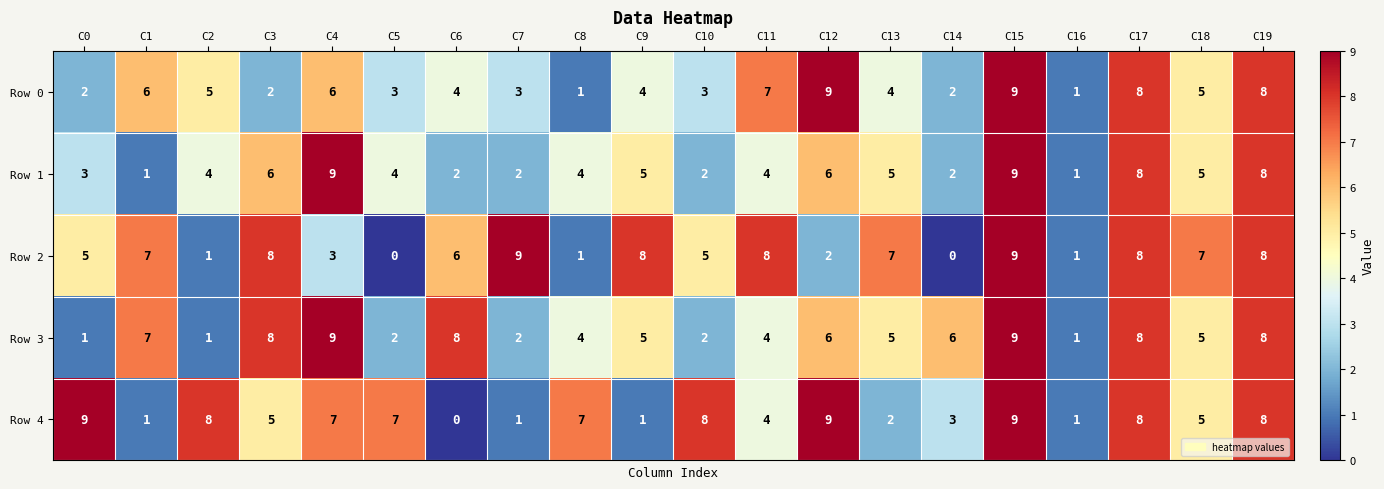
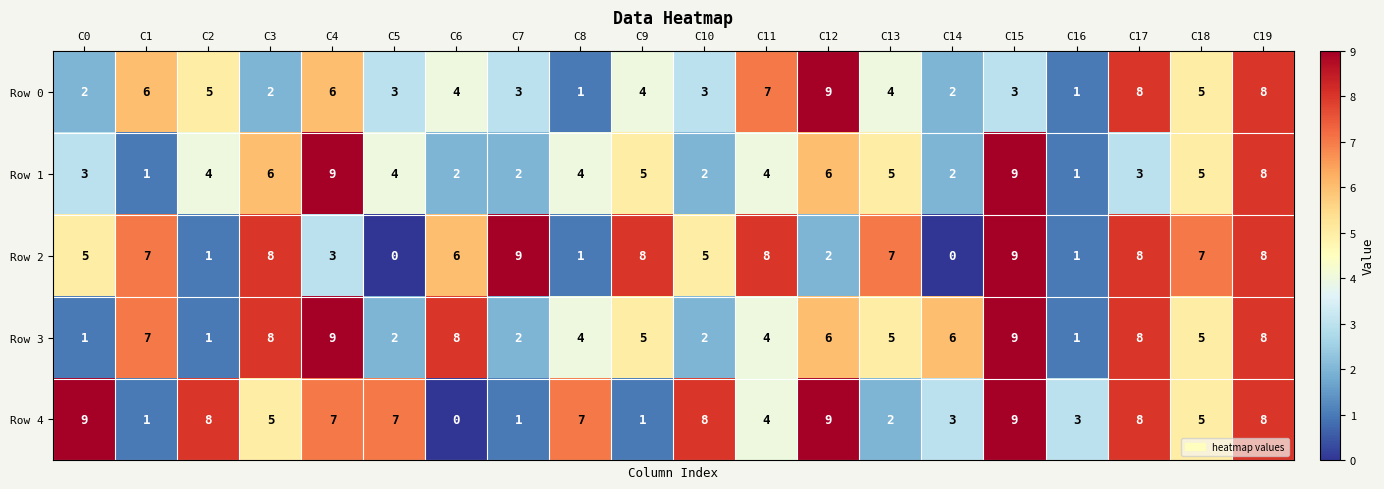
  {
    "Row 0": {
      "C0": 2,
      "C1": 6,
      "C2": 5,
      "C3": 2,
      "C4": 6,
      "C5": 3,
      "C6": 4,
      "C7": 3,
      "C8": 1,
      "C9": 4,
      "C10": 3,
      "C11": 7,
      "C12": 9,
      "C13": 4,
      "C14": 2,
-     "C15": 9,
+     "C15": 3,
      "C16": 1,
      "C17": 8,
      "C18": 5,
      "C19": 8
    },
    "Row 1": {
      "C0": 3,
      "C1": 1,
      "C2": 4,
      "C3": 6,
      "C4": 9,
      "C5": 4,
      "C6": 2,
      "C7": 2,
      "C8": 4,
      "C9": 5,
      "C10": 2,
      "C11": 4,
      "C12": 6,
      "C13": 5,
      "C14": 2,
      "C15": 9,
      "C16": 1,
-     "C17": 8,
+     "C17": 3,
      "C18": 5,
      "C19": 8
    },
    "Row 2": {
      "C0": 5,
      "C1": 7,
      "C2": 1,
      "C3": 8,
      "C4": 3,
      "C5": 0,
      "C6": 6,
      "C7": 9,
      "C8": 1,
      "C9": 8,
      "C10": 5,
      "C11": 8,
      "C12": 2,
      "C13": 7,
      "C14": 0,
      "C15": 9,
      "C16": 1,
      "C17": 8,
      "C18": 7,
      "C19": 8
    },
    "Row 3": {
      "C0": 1,
      "C1": 7,
      "C2": 1,
      "C3": 8,
      "C4": 9,
      "C5": 2,
      "C6": 8,
      "C7": 2,
      "C8": 4,
      "C9": 5,
      "C10": 2,
      "C11": 4,
      "C12": 6,
      "C13": 5,
      "C14": 6,
      "C15": 9,
      "C16": 1,
      "C17": 8,
      "C18": 5,
      "C19": 8
    },
    "Row 4": {
      "C0": 9,
      "C1": 1,
      "C2": 8,
      "C3": 5,
      "C4": 7,
      "C5": 7,
      "C6": 0,
      "C7": 1,
      "C8": 7,
      "C9": 1,
      "C10": 8,
      "C11": 4,
      "C12": 9,
      "C13": 2,
      "C14": 3,
      "C15": 9,
-     "C16": 1,
+     "C16": 3,
      "C17": 8,
      "C18": 5,
      "C19": 8
    }
  }
